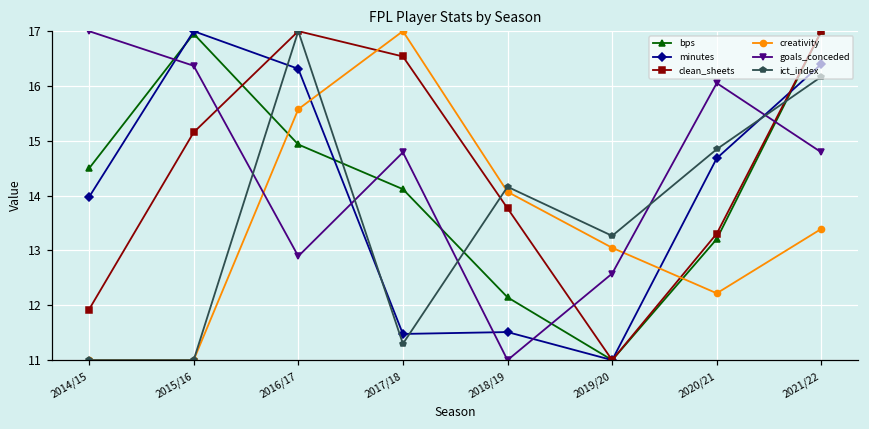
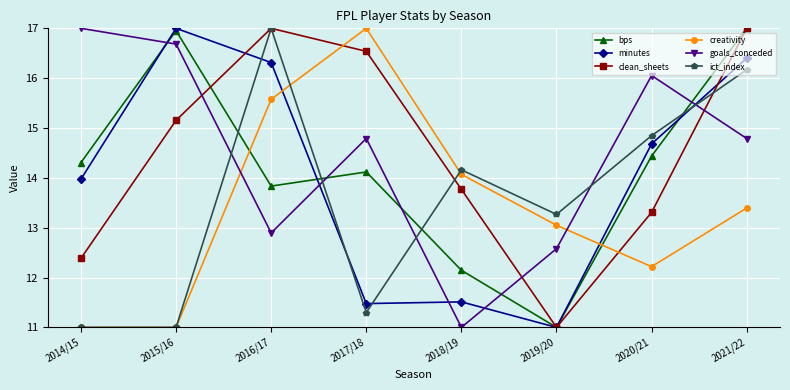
  {
    "bps": {
-     "2014/15": 14.5,
-     "2016/17": 14.9,
+     "2014/15": 14.3,
+     "2016/17": 13.8,
      "2017/18": 14.1,
      "2018/19": 12.1,
-     "2020/21": 13.2
+     "2020/21": 14.4
    },
    "minutes": {
      "2014/15": 14.0,
      "2016/17": 16.3,
      "2017/18": 11.5,
      "2018/19": 11.5,
      "2020/21": 14.7
    },
    "clean_sheets": {
-     "2014/15": 11.9,
+     "2014/15": 12.4,
      "2015/16": 15.2,
      "2017/18": 16.5,
      "2018/19": 13.8,
      "2020/21": 13.3
    },
    "creativity": {
      "2016/17": 15.6,
      "2017/18": 17.0,
      "2018/19": 14.1,
      "2019/20": 13.0,
      "2020/21": 12.2,
      "2021/22": 13.4
    },
    "goals_conceded": {
      "2014/15": 17.0,
-     "2015/16": 16.4,
+     "2015/16": 16.7,
      "2016/17": 12.9,
      "2017/18": 14.8,
      "2018/19": 11.0,
      "2019/20": 12.6,
      "2020/21": 16.1,
      "2021/22": 14.8
    },
    "ict_index": {
      "2017/18": 11.3,
      "2018/19": 14.2,
      "2019/20": 13.3,
      "2020/21": 14.8
    }
  }
